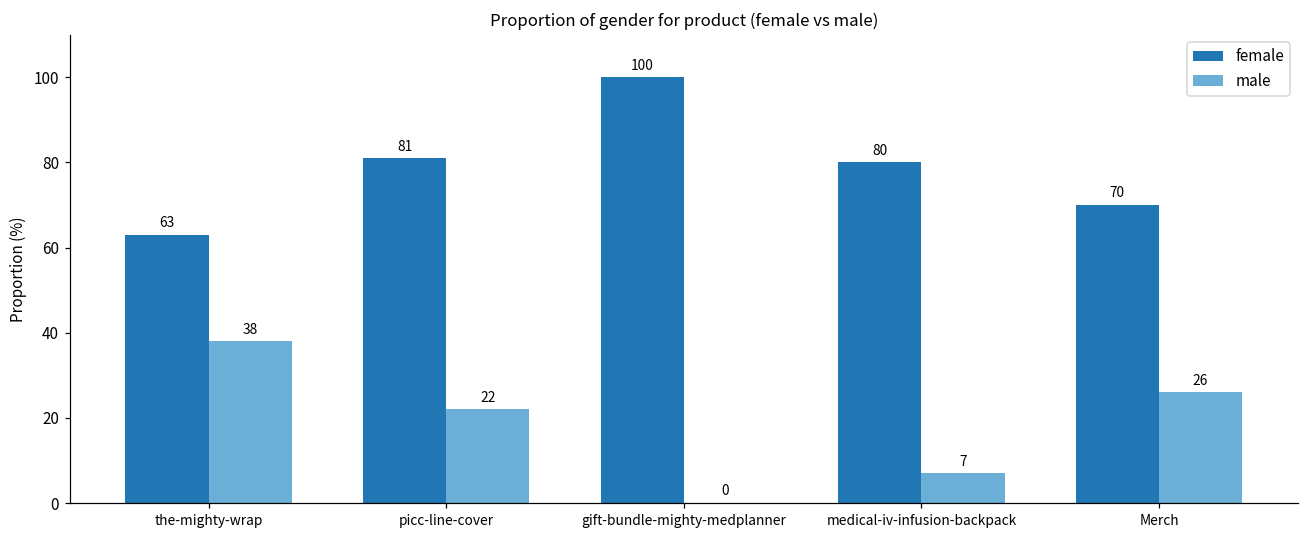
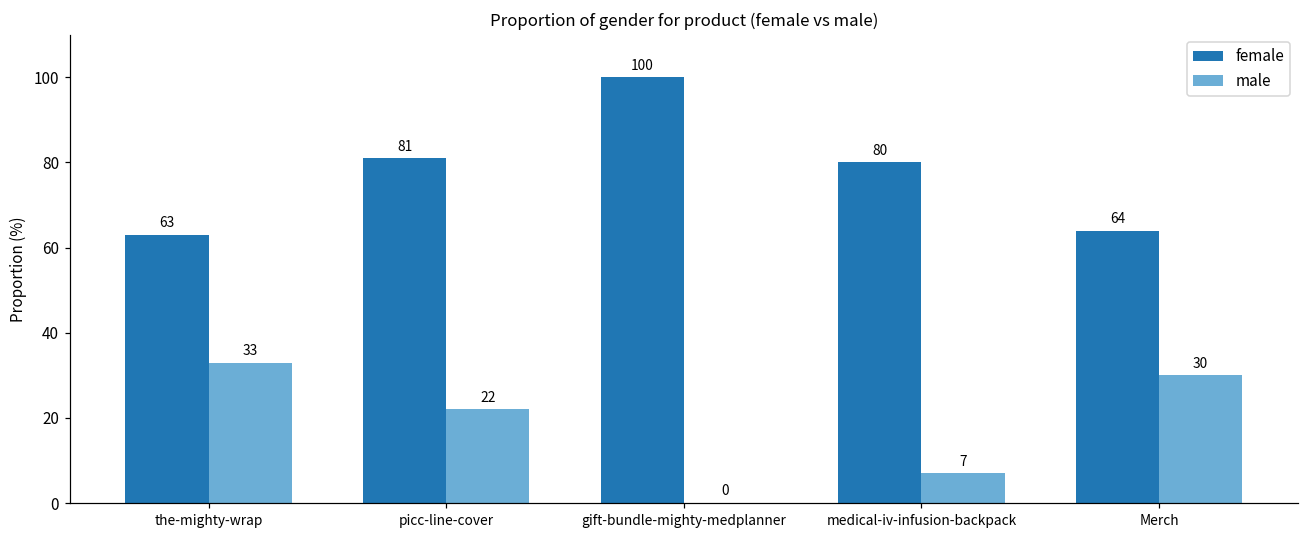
  {
    "female": {
      "the-mighty-wrap": 63,
      "picc-line-cover": 81,
      "gift-bundle-mighty-medplanner": 100,
      "medical-iv-infusion-backpack": 80,
-     "Merch": 70
+     "Merch": 64
    },
    "male": {
-     "the-mighty-wrap": 38,
+     "the-mighty-wrap": 33,
      "picc-line-cover": 22,
      "gift-bundle-mighty-medplanner": 0,
      "medical-iv-infusion-backpack": 7,
-     "Merch": 26
+     "Merch": 30
    }
  }
